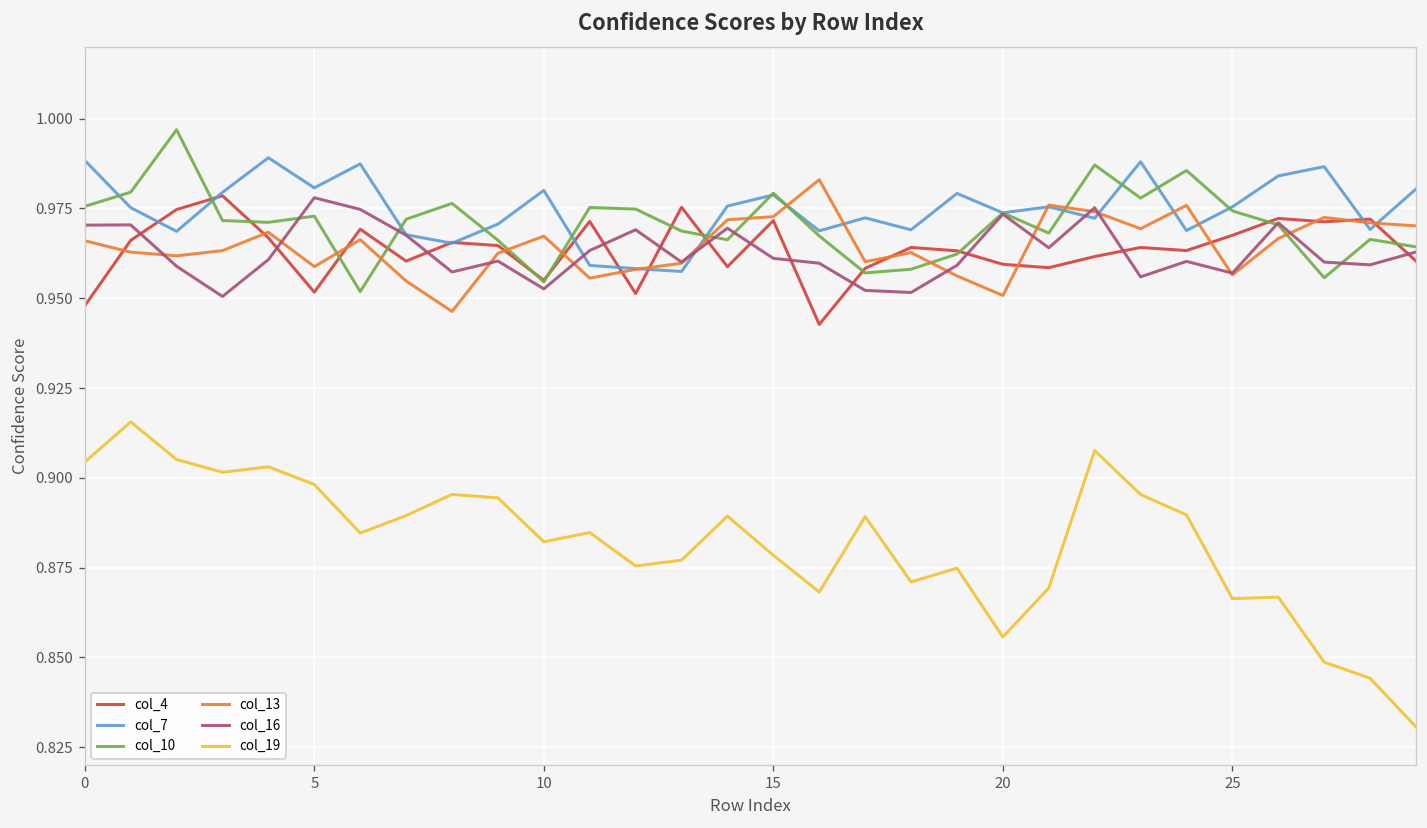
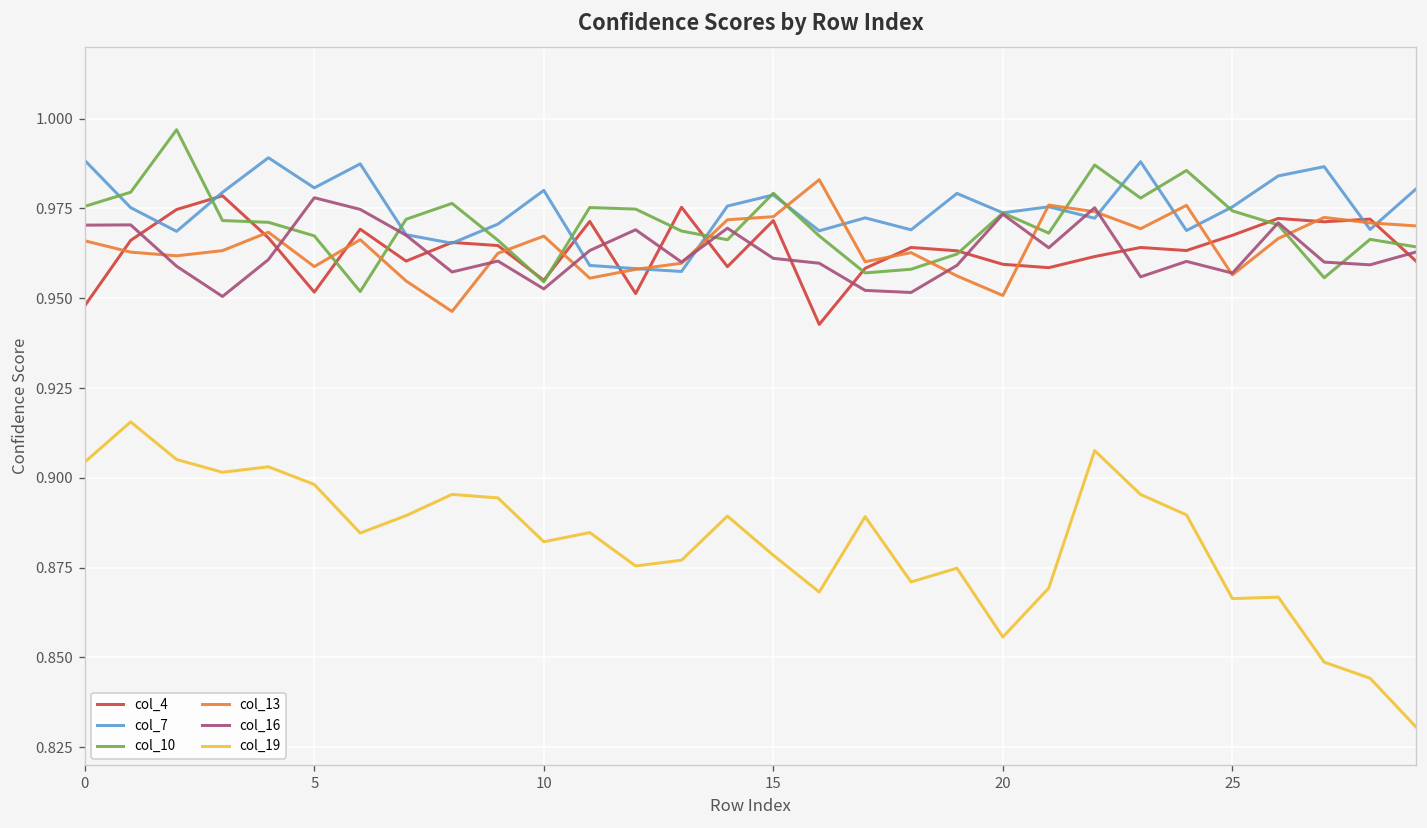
  {
    "col_4": {
      "0": 0.948,
      "5": 0.952,
      "15": 0.972,
      "20": 0.959,
      "25": 0.967
    },
    "col_7": {
      "0": 0.988,
      "5": 0.981,
      "10": 0.980,
      "25": 0.975
    },
    "col_10": {
      "0": 0.976,
-     "5": 0.973,
+     "5": 0.967,
      "25": 0.974
    },
    "col_13": {
      "0": 0.966,
      "5": 0.959,
      "10": 0.967,
      "15": 0.973,
      "20": 0.951
    },
    "col_16": {
      "0": 0.970,
      "5": 0.978,
      "10": 0.953,
      "15": 0.961
    },
    "col_19": {
      "0": 0.904,
      "5": 0.898,
      "10": 0.882,
      "15": 0.878,
      "20": 0.856,
      "25": 0.866
    }
  }
